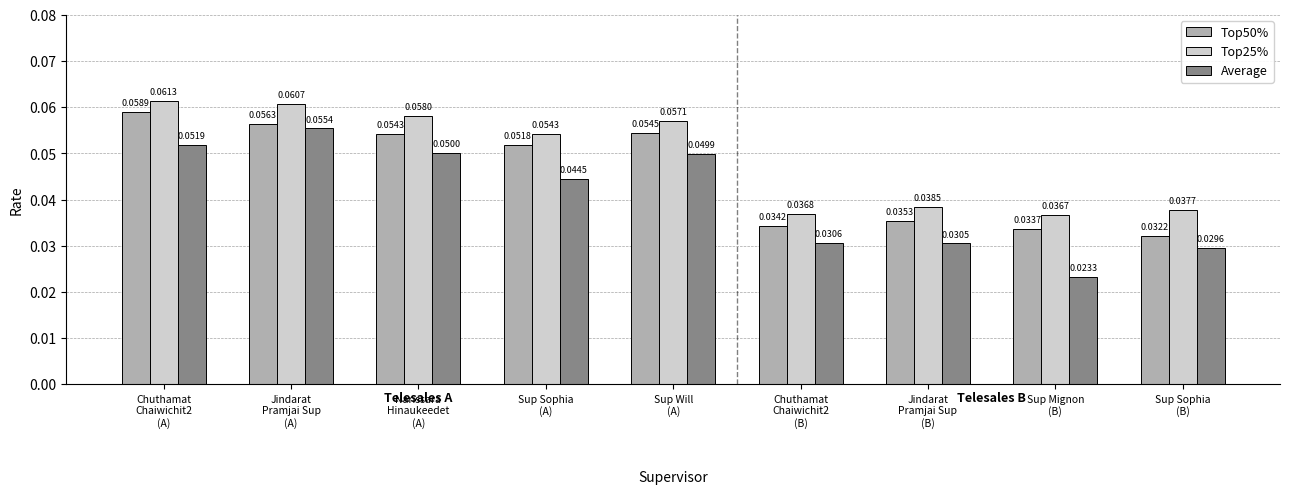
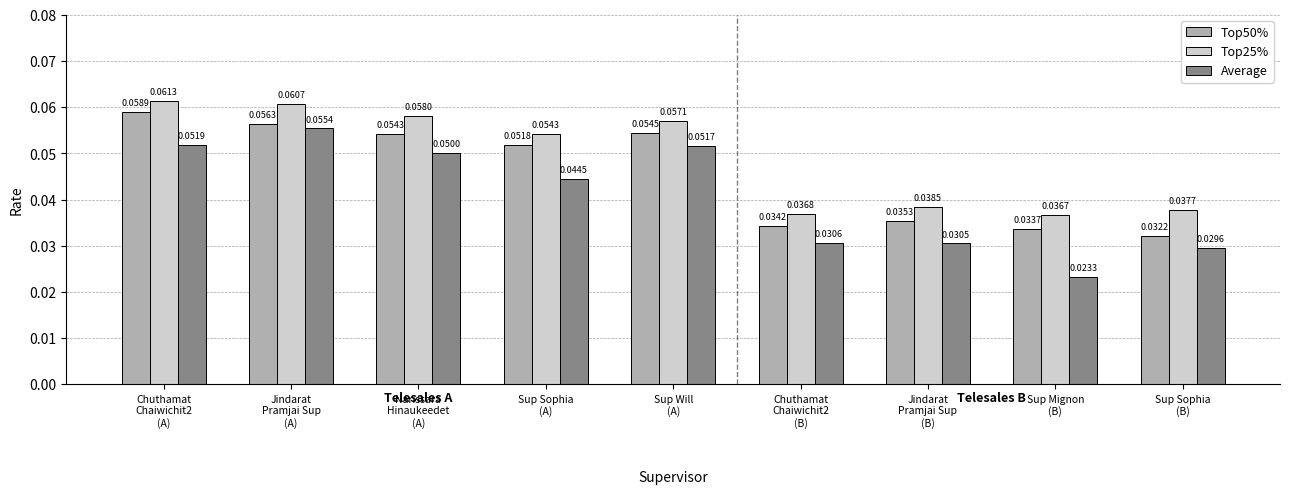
  {
    "Average": {
      "Chuthamat Chaiwichit2 (A)": 0.0519,
      "Jindarat Pramjai Sup (A)": 0.0554,
      "Narissara Hinaukeedet (A)": 0.0500,
      "Sup Sophia (A)": 0.0445,
-     "Sup Will (A)": 0.0499,
+     "Sup Will (A)": 0.0517,
      "Chuthamat Chaiwichit2 (B)": 0.0306,
      "Jindarat Pramjai Sup (B)": 0.0305,
      "Sup Mignon (B)": 0.0233,
      "Sup Sophia (B)": 0.0296
    }
  }
